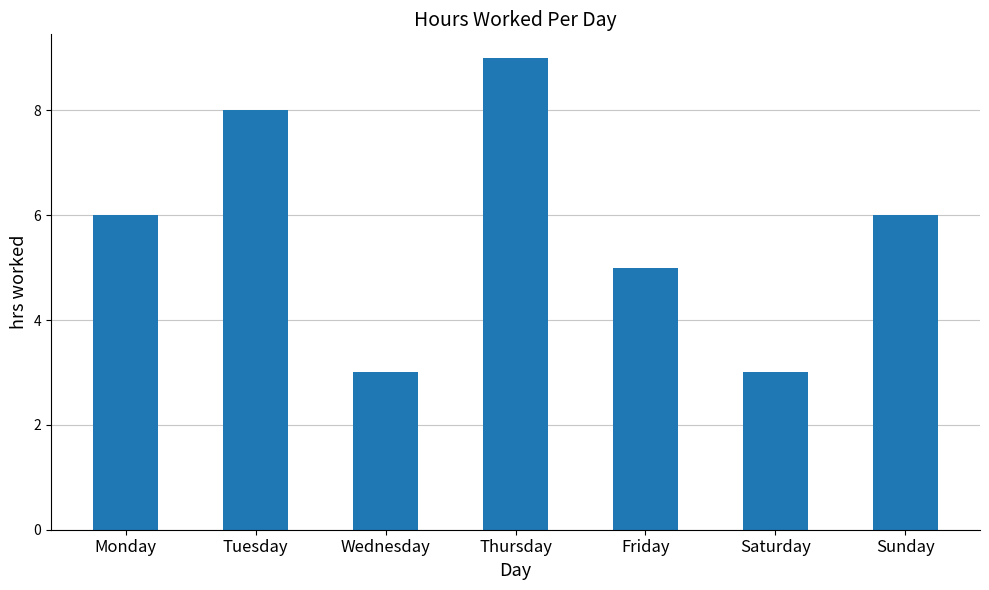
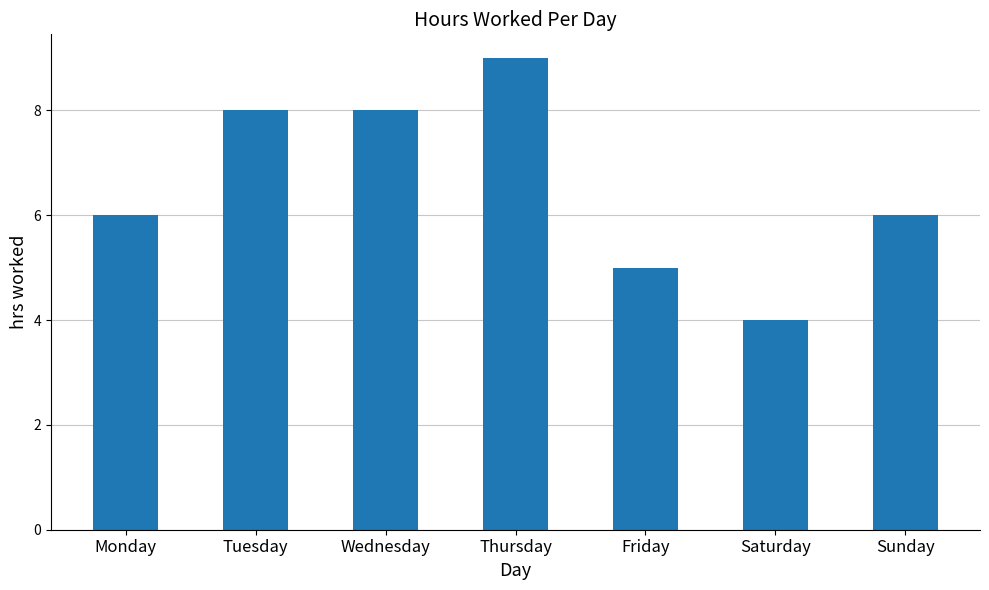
  {
    "Monday": 6,
    "Tuesday": 8,
-   "Wednesday": 3,
+   "Wednesday": 8,
    "Thursday": 9,
    "Friday": 5,
-   "Saturday": 3,
+   "Saturday": 4,
    "Sunday": 6
  }
